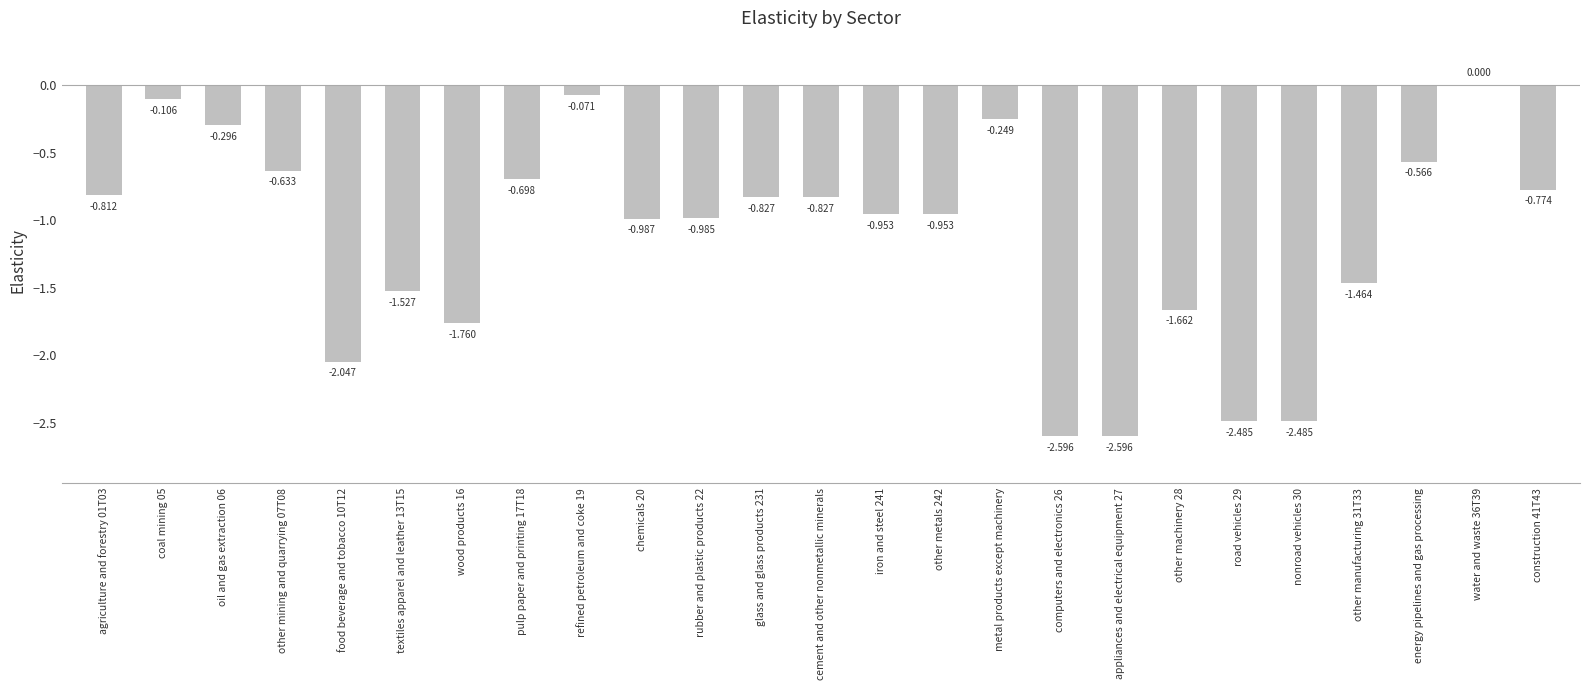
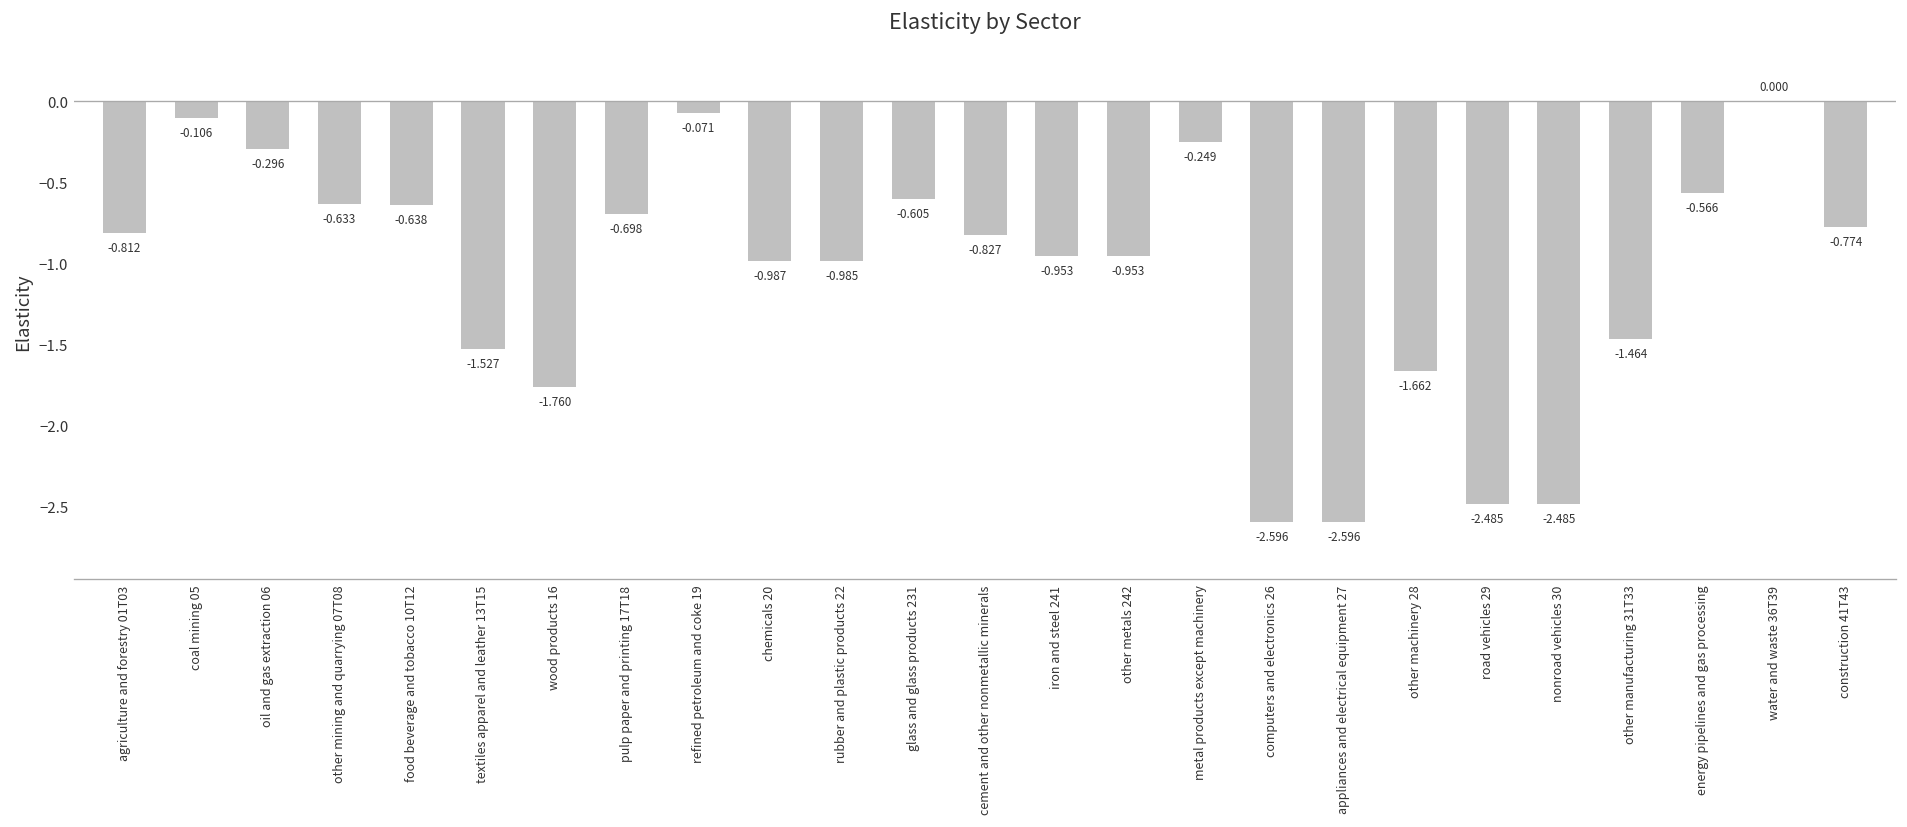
  {
    "agriculture and forestry 01T03": -0.812,
    "coal mining 05": -0.106,
    "oil and gas extraction 06": -0.296,
    "other mining and quarrying 07T08": -0.633,
-   "food beverage and tobacco 10T12": -2.047,
+   "food beverage and tobacco 10T12": -0.638,
    "textiles apparel and leather 13T15": -1.527,
    "wood products 16": -1.760,
    "pulp paper and printing 17T18": -0.698,
    "refined petroleum and coke 19": -0.071,
    "chemicals 20": -0.987,
    "rubber and plastic products 22": -0.985,
-   "glass and glass products 231": -0.827,
+   "glass and glass products 231": -0.605,
    "cement and other nonmetallic minerals": -0.827,
    "iron and steel 241": -0.953,
    "other metals 242": -0.953,
    "metal products except machinery": -0.249,
    "computers and electronics 26": -2.596,
    "appliances and electrical equipment 27": -2.596,
    "other machinery 28": -1.662,
    "road vehicles 29": -2.485,
    "nonroad vehicles 30": -2.485,
    "other manufacturing 31T33": -1.464,
    "energy pipelines and gas processing": -0.566,
    "water and waste 36T39": 0.000,
    "construction 41T43": -0.774
  }
